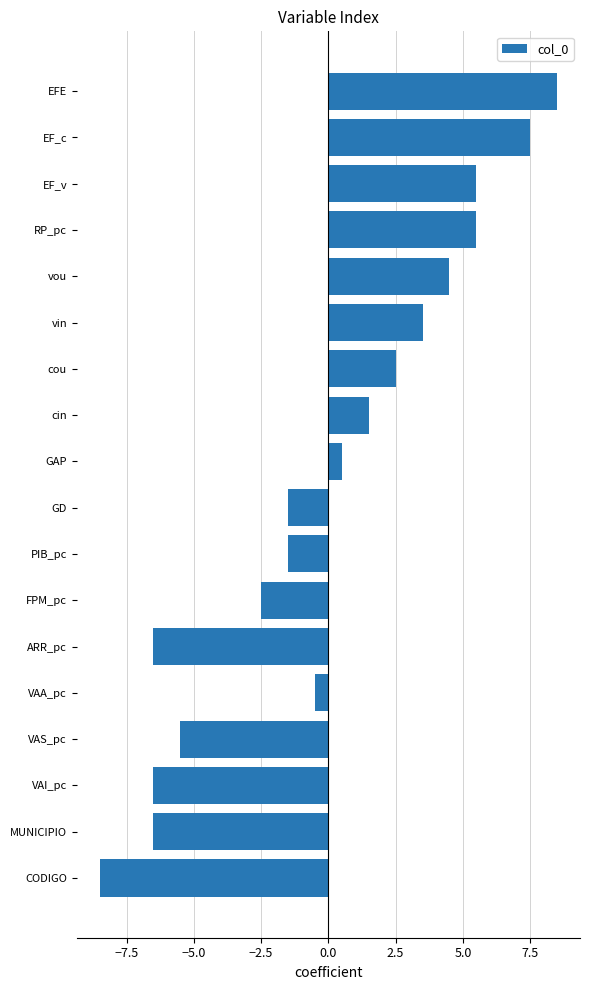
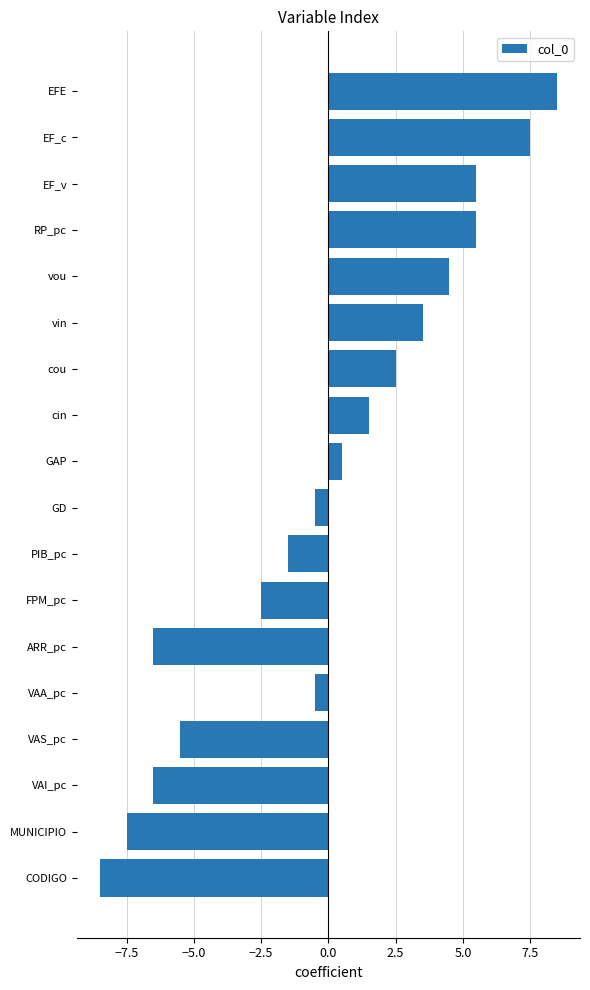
  {
    "EFE": 8.5,
    "EF_c": 7.5,
    "EF_v": 5.5,
    "RP_pc": 5.5,
    "vou": 4.5,
    "vin": 3.5,
    "cou": 2.5,
    "cin": 1.5,
    "GAP": 0.5,
-   "GD": -1.5,
+   "GD": -0.5,
    "PIB_pc": -1.5,
    "FPM_pc": -2.5,
    "ARR_pc": -6.5,
    "VAA_pc": -0.5,
    "VAS_pc": -5.5,
    "VAI_pc": -6.5,
-   "MUNICIPIO": -6.5,
+   "MUNICIPIO": -7.5,
    "CODIGO": -8.5
  }
